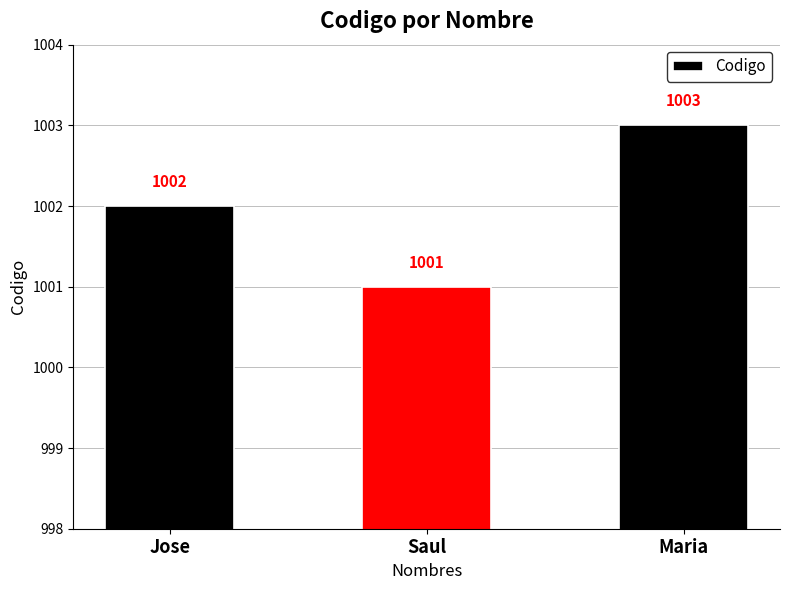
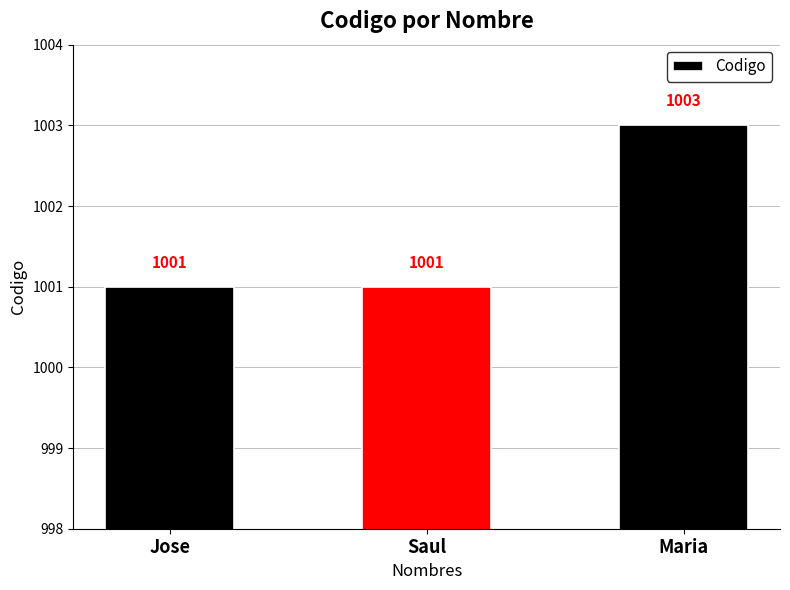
  {
-   "Jose": 1002,
+   "Jose": 1001,
    "Saul": 1001,
    "Maria": 1003
  }
